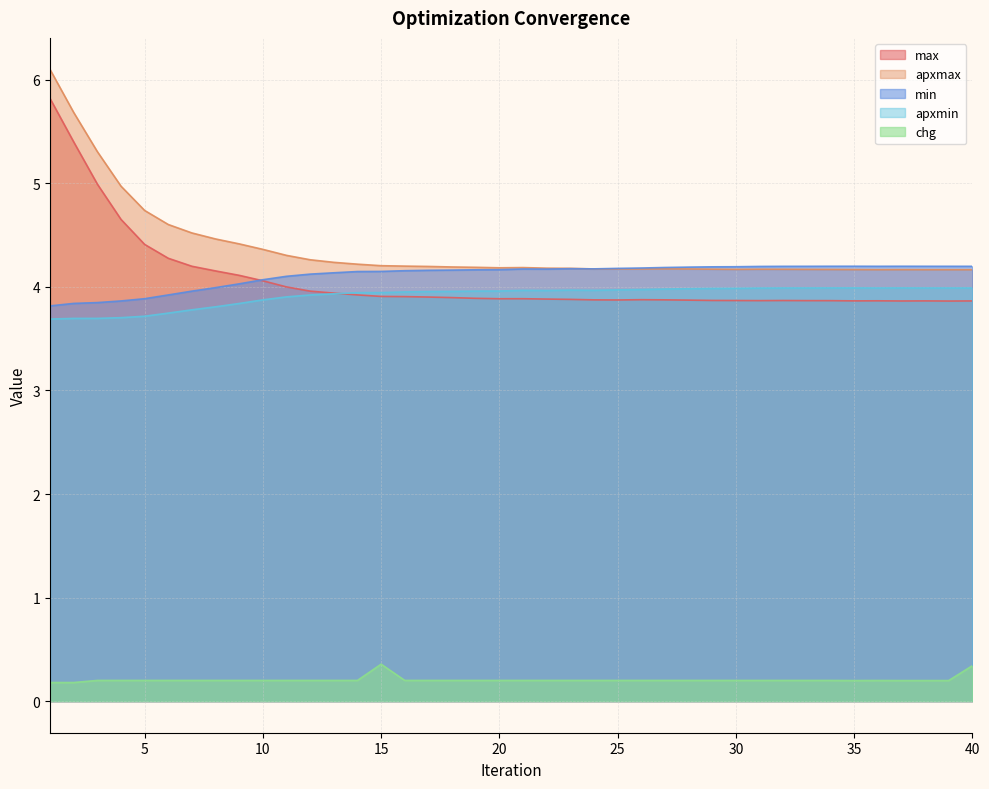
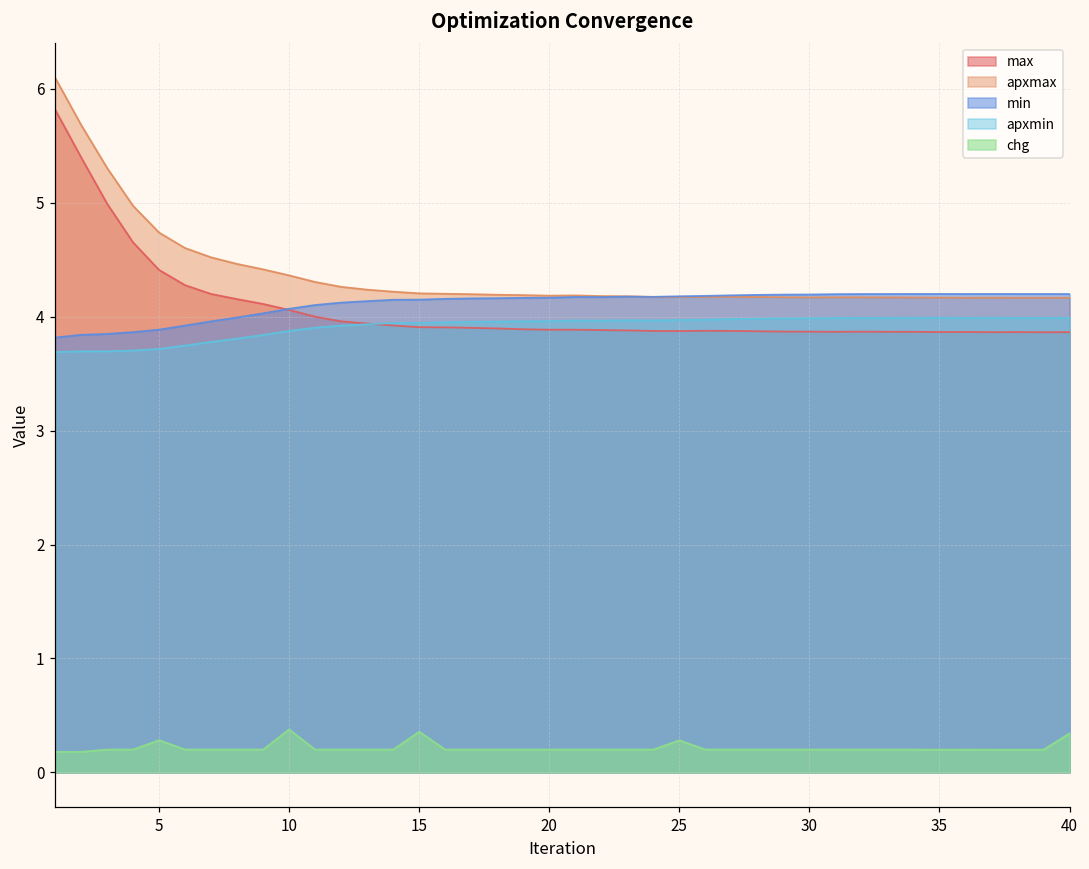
  {
    "chg": {
-     "5": 0.20,
-     "10": 0.20,
+     "5": 0.28,
+     "10": 0.38,
      "15": 0.36,
      "20": 0.20,
-     "25": 0.20,
+     "25": 0.28,
      "30": 0.20,
      "35": 0.20,
      "40": 0.34
    }
  }
